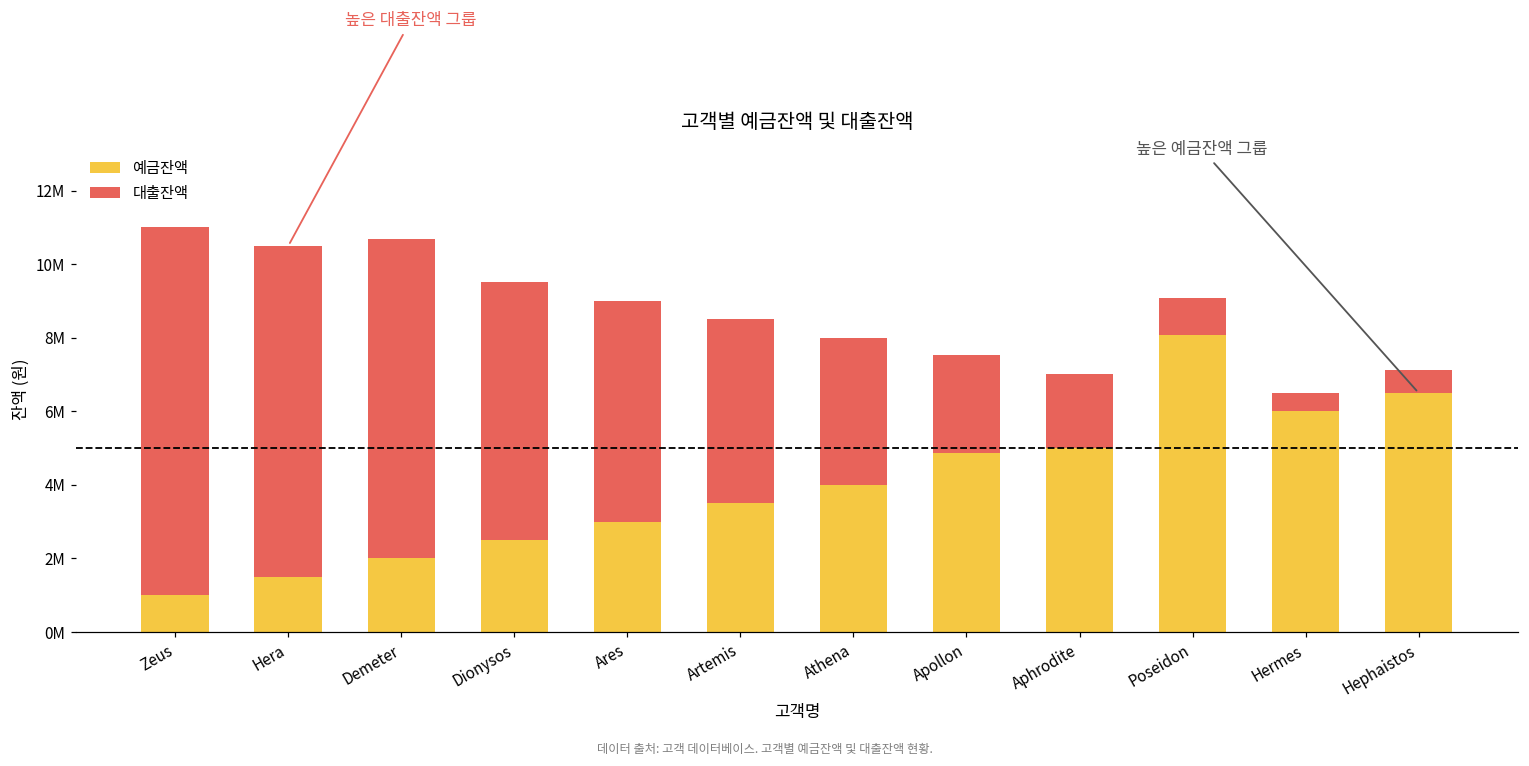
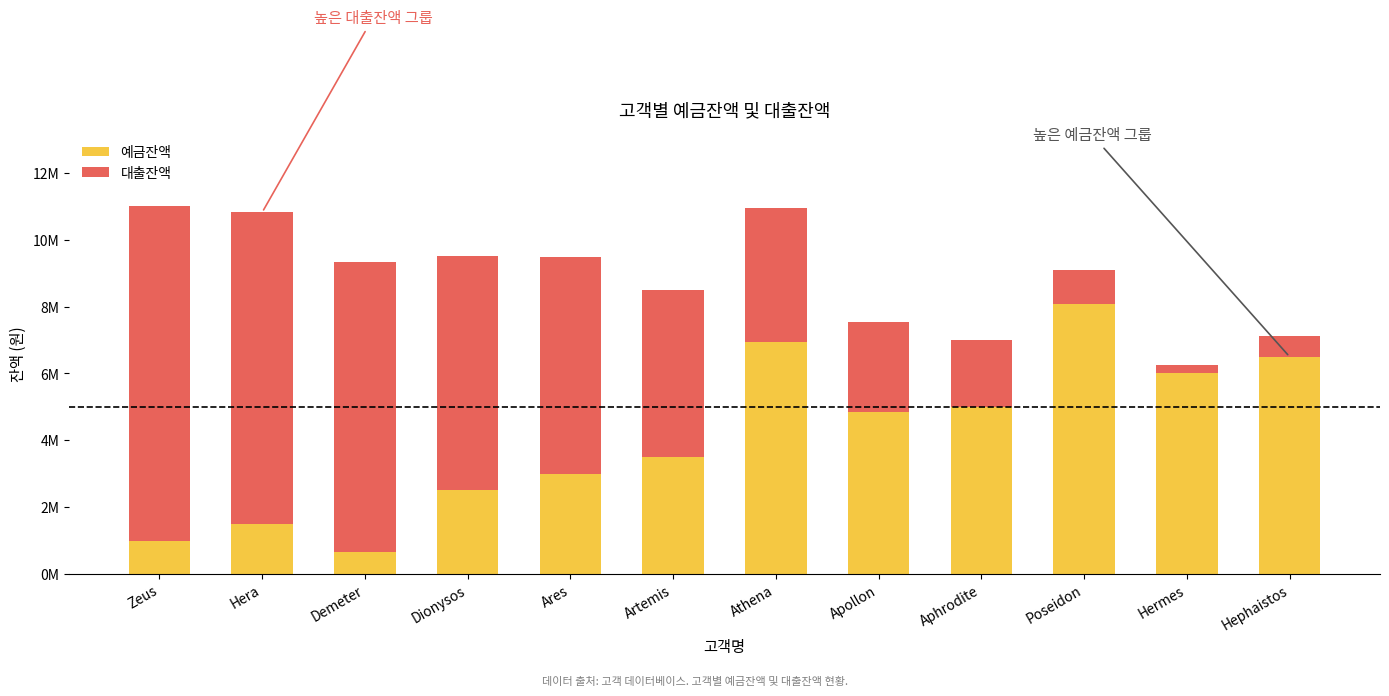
  {
    "예금잔액": {
      "Zeus": 1000000,
      "Hera": 1500000,
-     "Demeter": 2000000,
+     "Demeter": 700000,
      "Dionysos": 2500000,
      "Ares": 3000000,
      "Artemis": 3500000,
-     "Athena": 4000000,
+     "Athena": 6900000,
      "Apollon": 4900000,
      "Aphrodite": 5000000,
      "Poseidon": 8100000,
      "Hermes": 6000000,
      "Hephaistos": 6500000
    },
    "대출잔액": {
      "Zeus": 10000000,
-     "Hera": 9000000,
+     "Hera": 9300000,
      "Demeter": 8700000,
      "Dionysos": 7000000,
-     "Ares": 6000000,
+     "Ares": 6500000,
      "Artemis": 5000000,
      "Athena": 4000000,
      "Apollon": 2700000,
      "Aphrodite": 2000000,
      "Poseidon": 1000000,
-     "Hermes": 500000,
+     "Hermes": 300000,
      "Hephaistos": 600000
    }
  }
